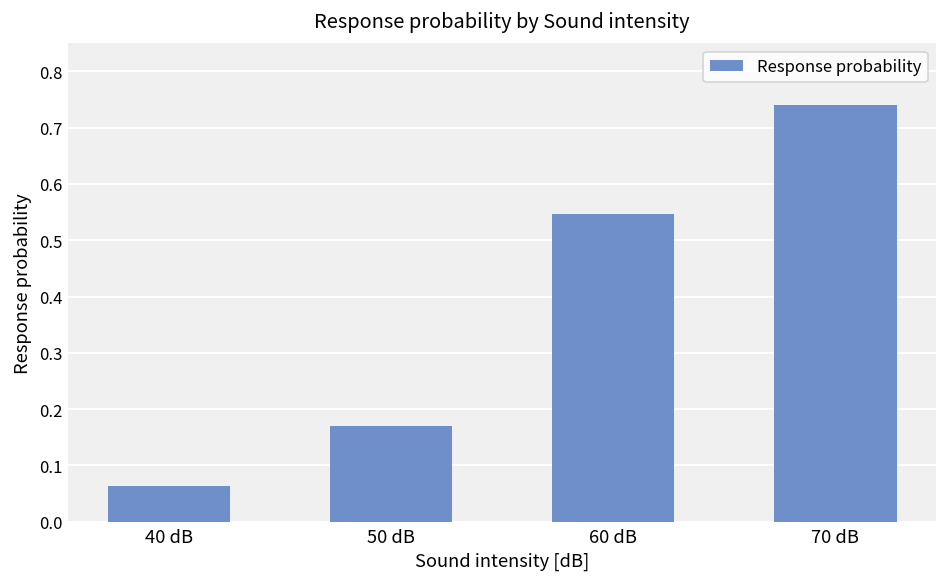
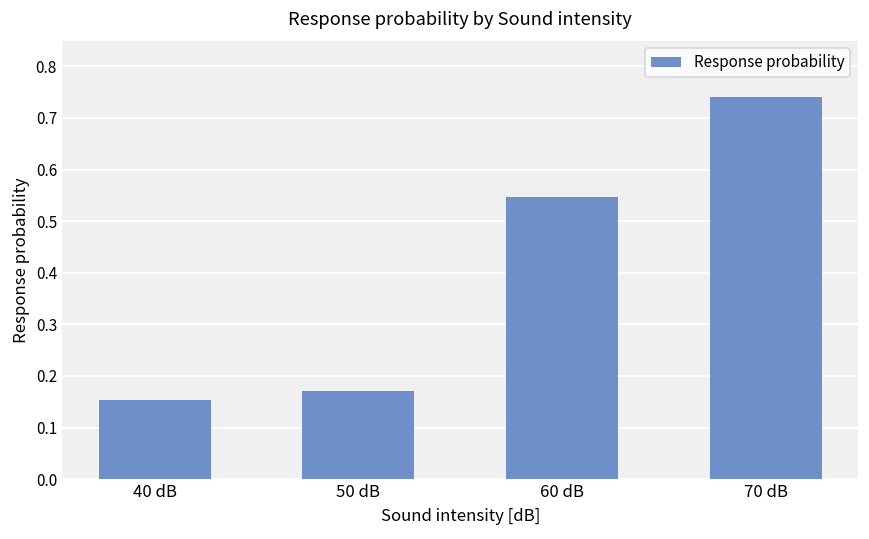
  {
-   "40 dB": 0.06,
+   "40 dB": 0.15,
    "50 dB": 0.17,
    "60 dB": 0.55,
    "70 dB": 0.74
  }
